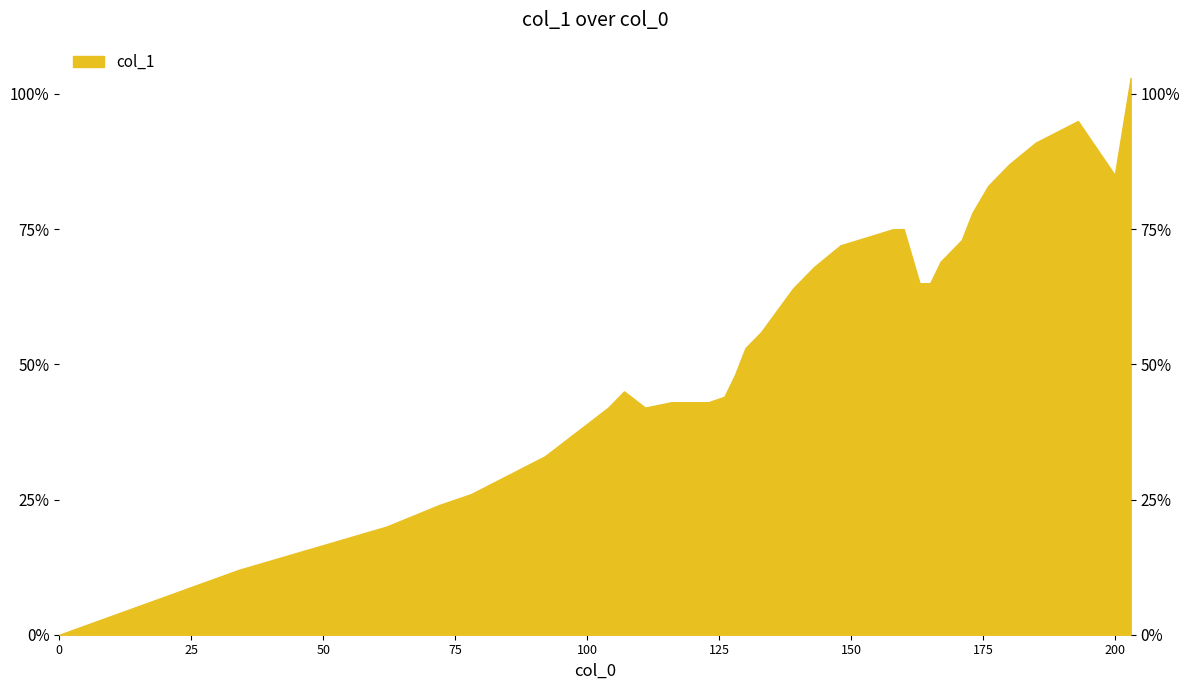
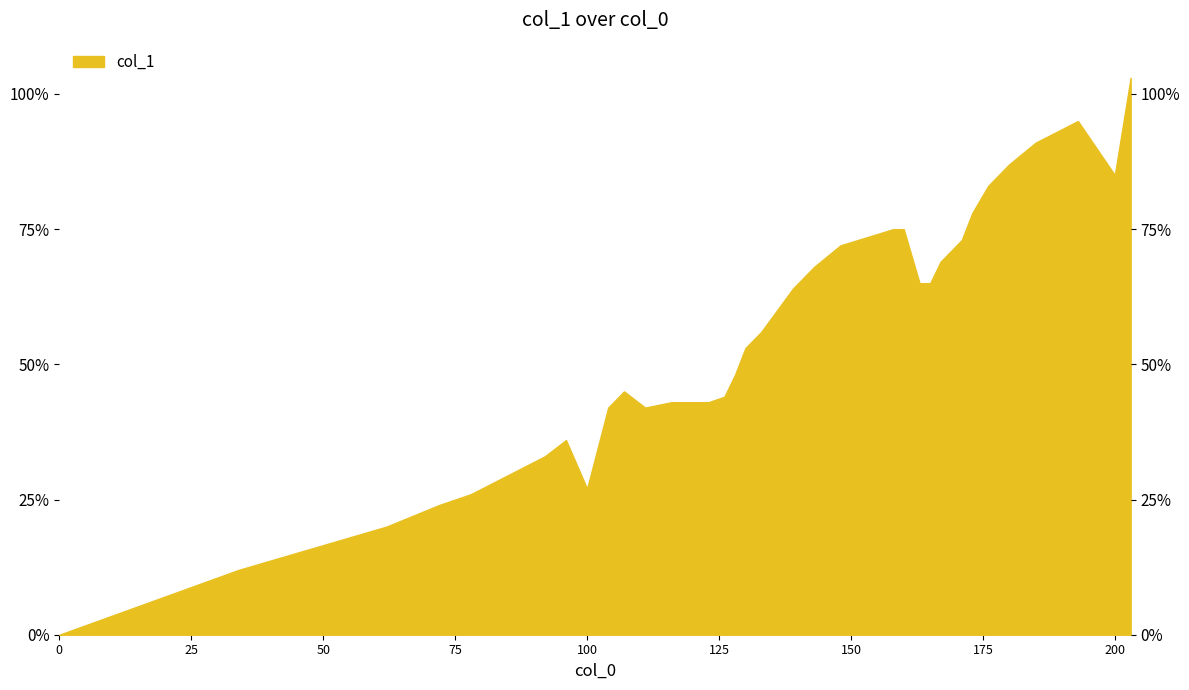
  {
    "0": "0%",
-   "100": "39%",
+   "100": "27%",
    "200": "85%"
  }
